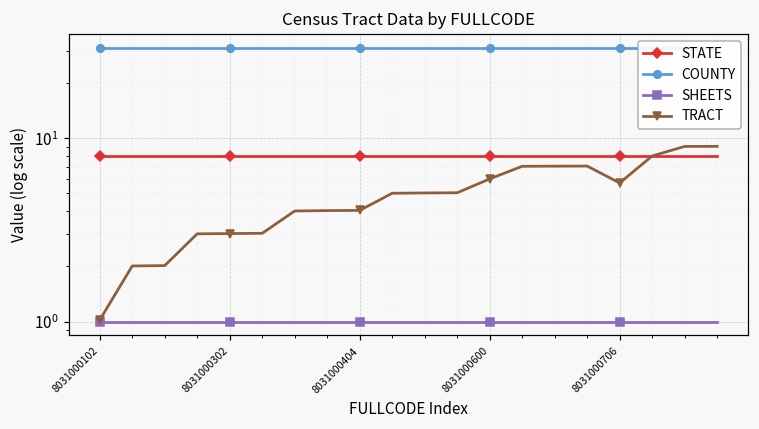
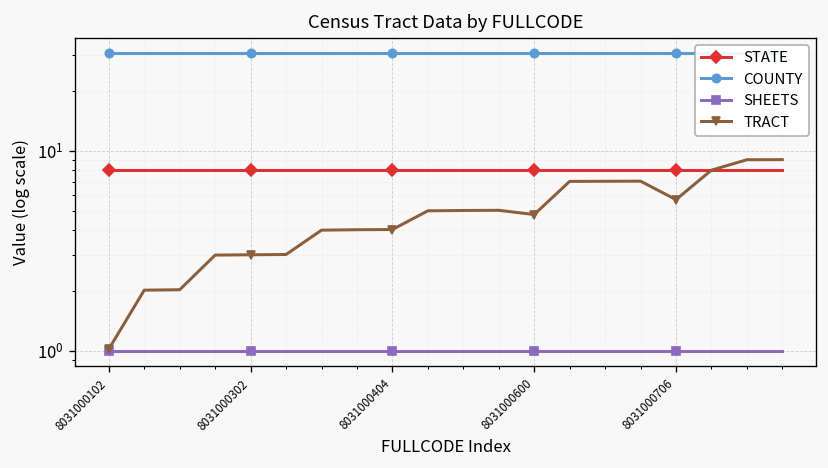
  {
    "STATE": {
      "8031000102": 8,
      "8031000302": 8,
      "8031000404": 8,
      "8031000600": 8,
      "8031000706": 8
    },
    "COUNTY": {
      "8031000102": 31,
      "8031000302": 31,
      "8031000404": 31,
      "8031000600": 31,
      "8031000706": 31
    },
    "SHEETS": {
      "8031000302": 1.0,
      "8031000404": 1.0,
      "8031000600": 1.0,
      "8031000706": 1.0
    },
    "TRACT": {
      "8031000302": 3.0,
      "8031000404": 4.0,
-     "8031000600": 6.0,
+     "8031000600": 4.8,
      "8031000706": 5.7
    }
  }
